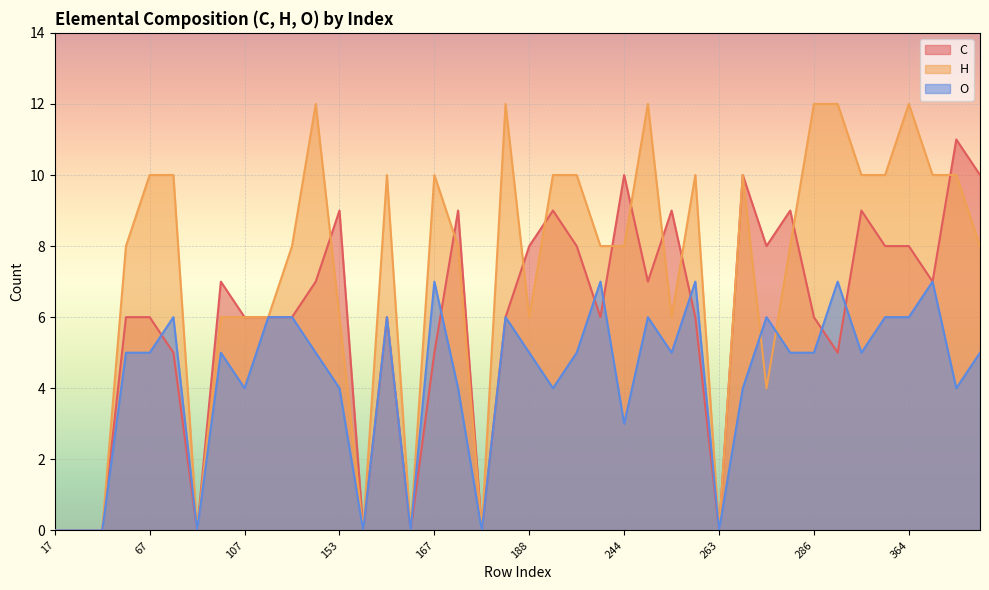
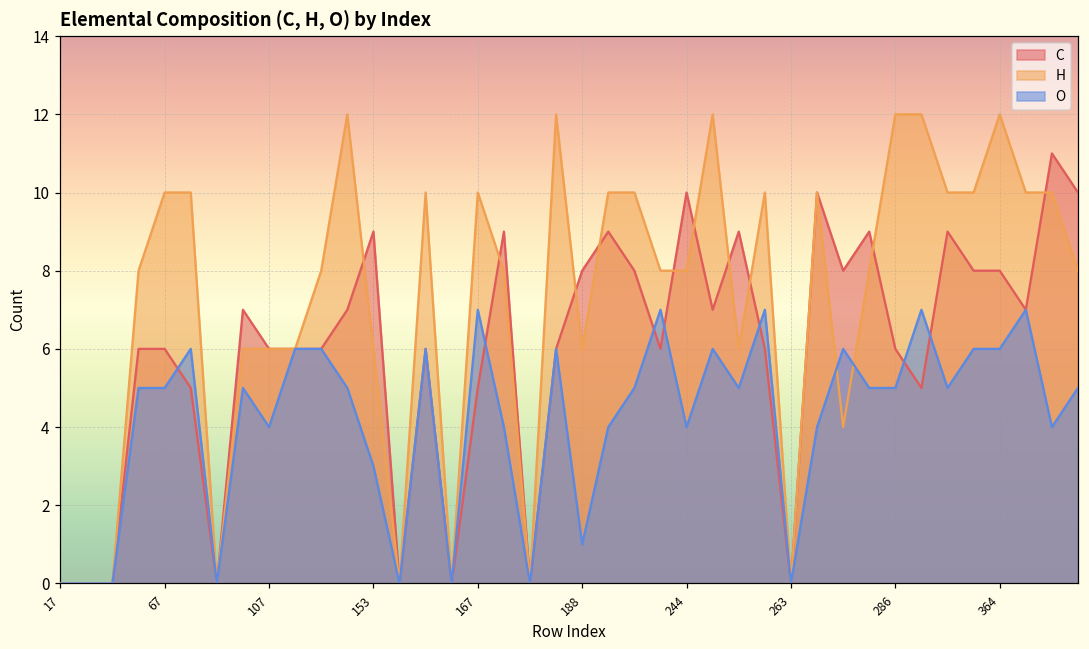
  {
    "O": {
      "67": 5,
      "107": 4,
-     "153": 4,
+     "153": 3,
      "167": 7,
-     "188": 5,
-     "244": 3,
+     "188": 1,
+     "244": 4,
      "286": 5,
      "364": 6
    }
  }
